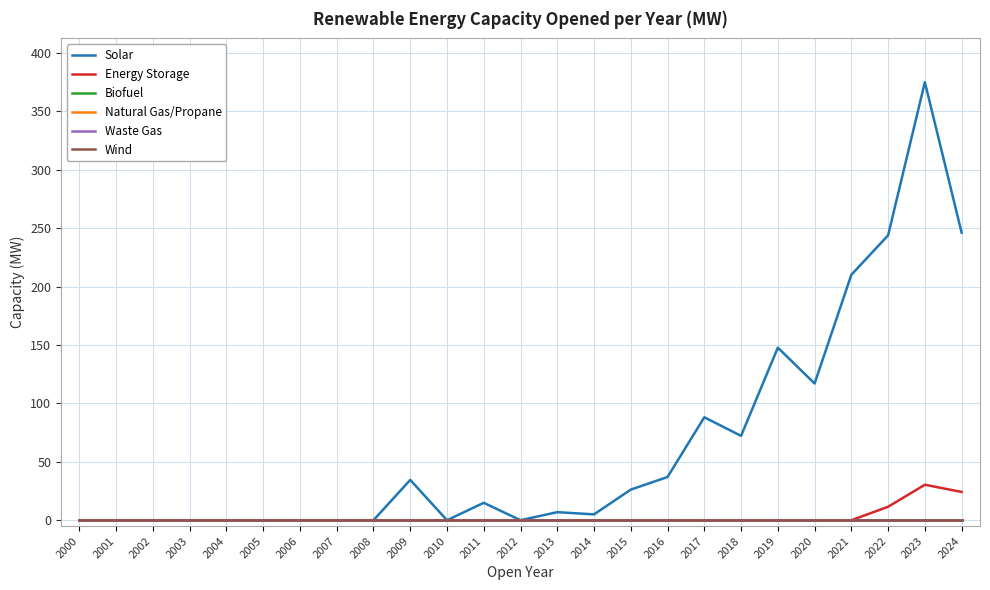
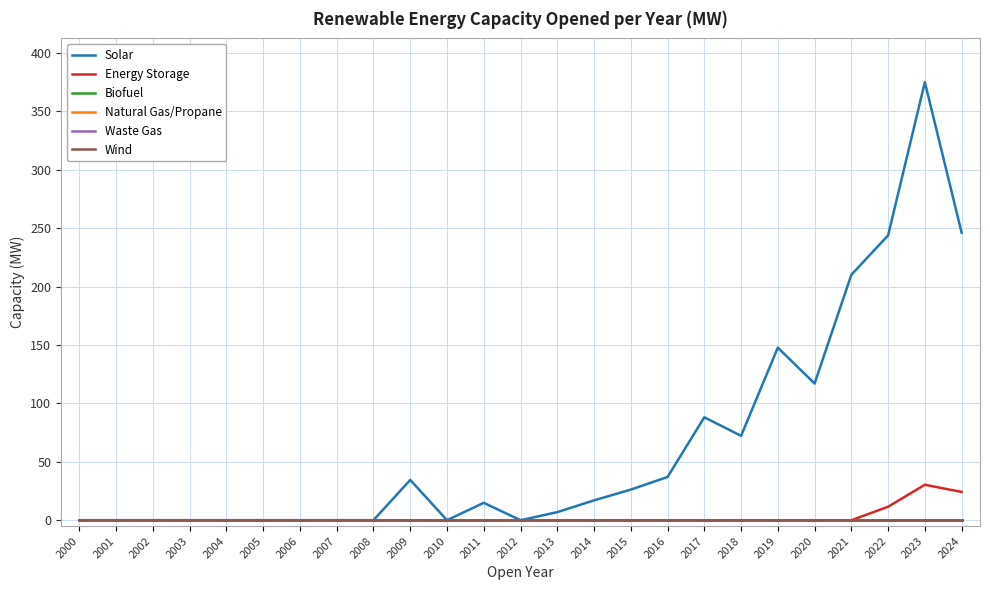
  {
    "Solar": {
      "2009": 35,
      "2011": 15,
      "2013": 7,
-     "2014": 5,
+     "2014": 17,
      "2015": 26,
      "2016": 37,
      "2017": 88,
      "2018": 72,
      "2019": 148,
      "2020": 117,
      "2021": 210,
      "2022": 244,
      "2023": 375,
      "2024": 246
    },
    "Energy Storage": {
      "2022": 12,
      "2023": 30,
      "2024": 24
    },
    "Wind": {
      "2022": 0,
      "2023": 0,
      "2024": 0
    }
  }
